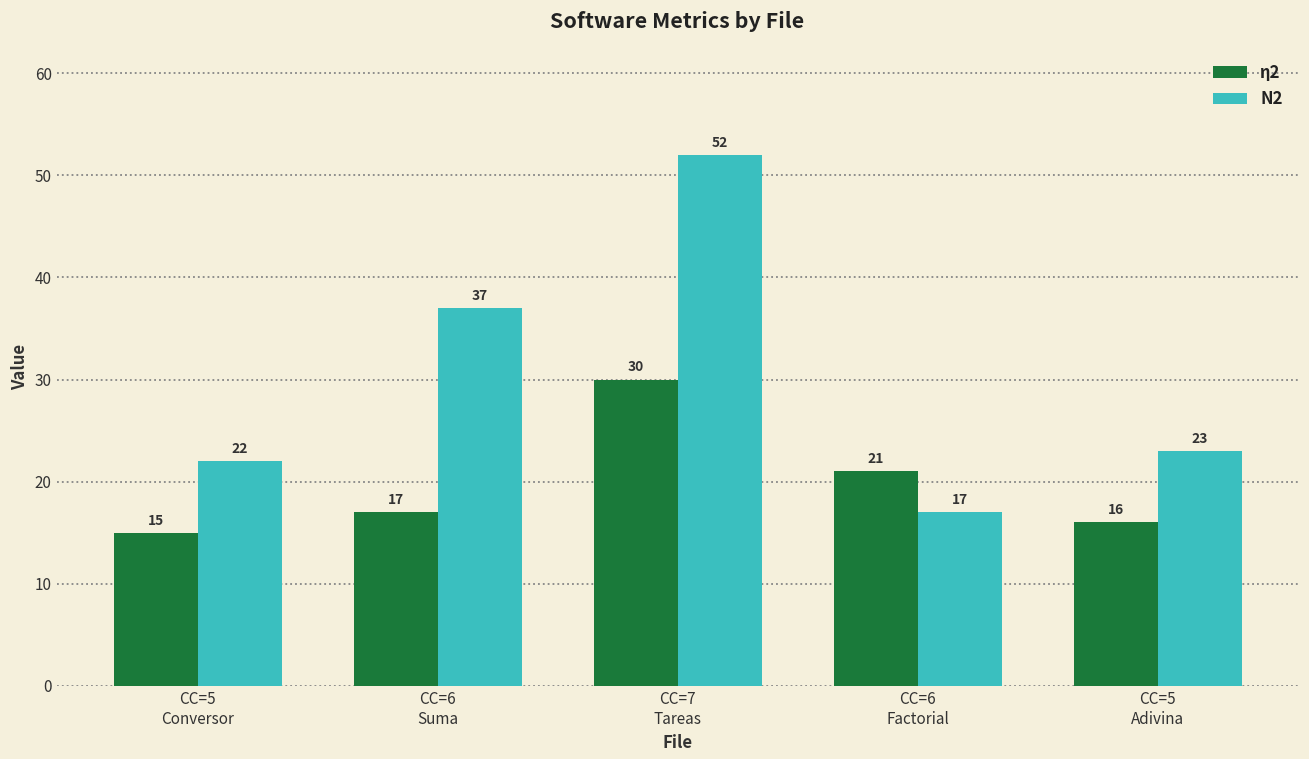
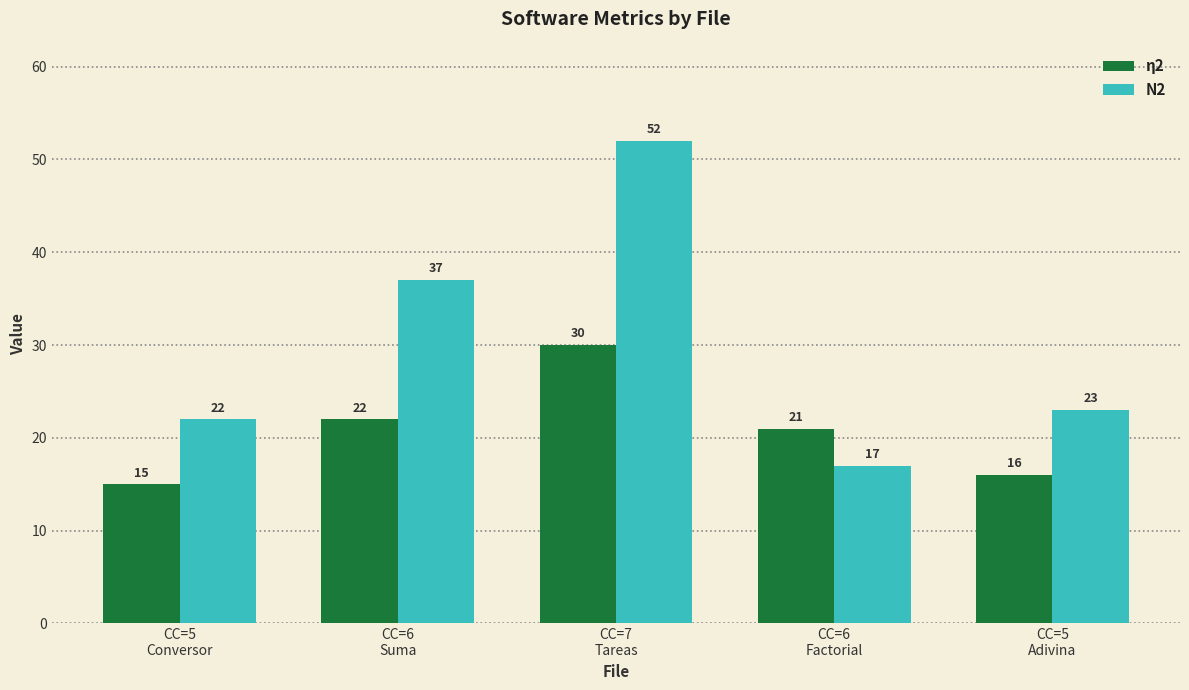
  {
    "η2": {
      "CC=5 Conversor": 15,
-     "CC=6 Suma": 17,
+     "CC=6 Suma": 22,
      "CC=7 Tareas": 30,
      "CC=6 Factorial": 21,
      "CC=5 Adivina": 16
    },
    "N2": {
      "CC=5 Conversor": 22,
      "CC=6 Suma": 37,
      "CC=7 Tareas": 52,
      "CC=6 Factorial": 17,
      "CC=5 Adivina": 23
    }
  }
